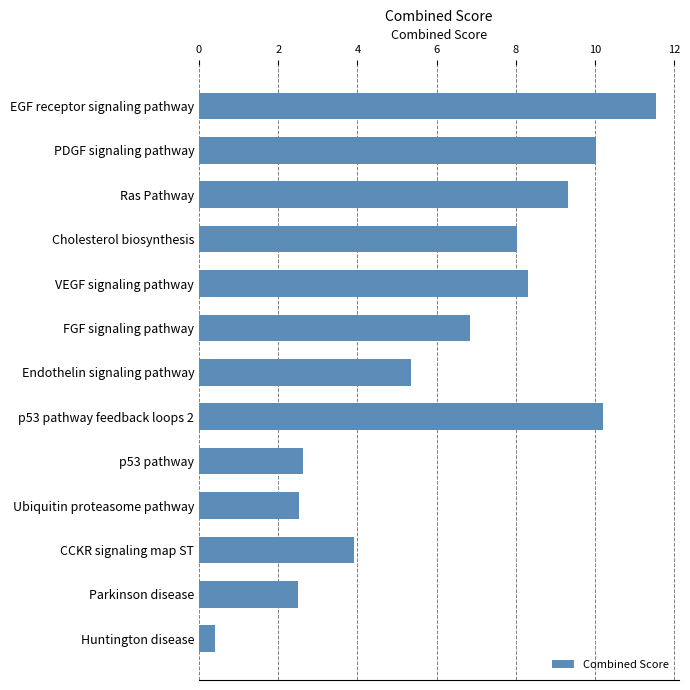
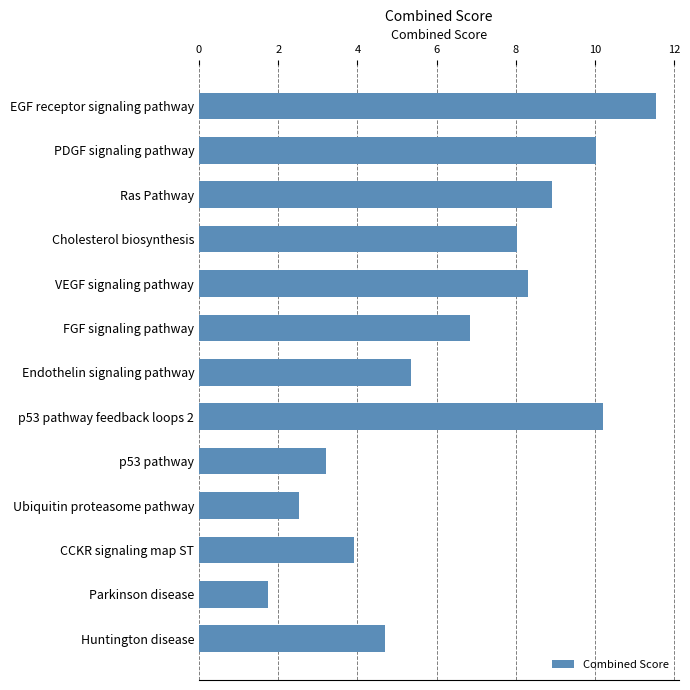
  {
    "EGF receptor signaling pathway": 11.5,
    "PDGF signaling pathway": 10.0,
-   "Ras Pathway": 9.3,
+   "Ras Pathway": 8.9,
    "Cholesterol biosynthesis": 8.0,
    "VEGF signaling pathway": 8.3,
    "FGF signaling pathway": 6.8,
    "Endothelin signaling pathway": 5.3,
    "p53 pathway feedback loops 2": 10.2,
-   "p53 pathway": 2.6,
+   "p53 pathway": 3.2,
    "Ubiquitin proteasome pathway": 2.5,
    "CCKR signaling map ST": 3.9,
-   "Parkinson disease": 2.5,
-   "Huntington disease": 0.4
+   "Parkinson disease": 1.7,
+   "Huntington disease": 4.7
  }
